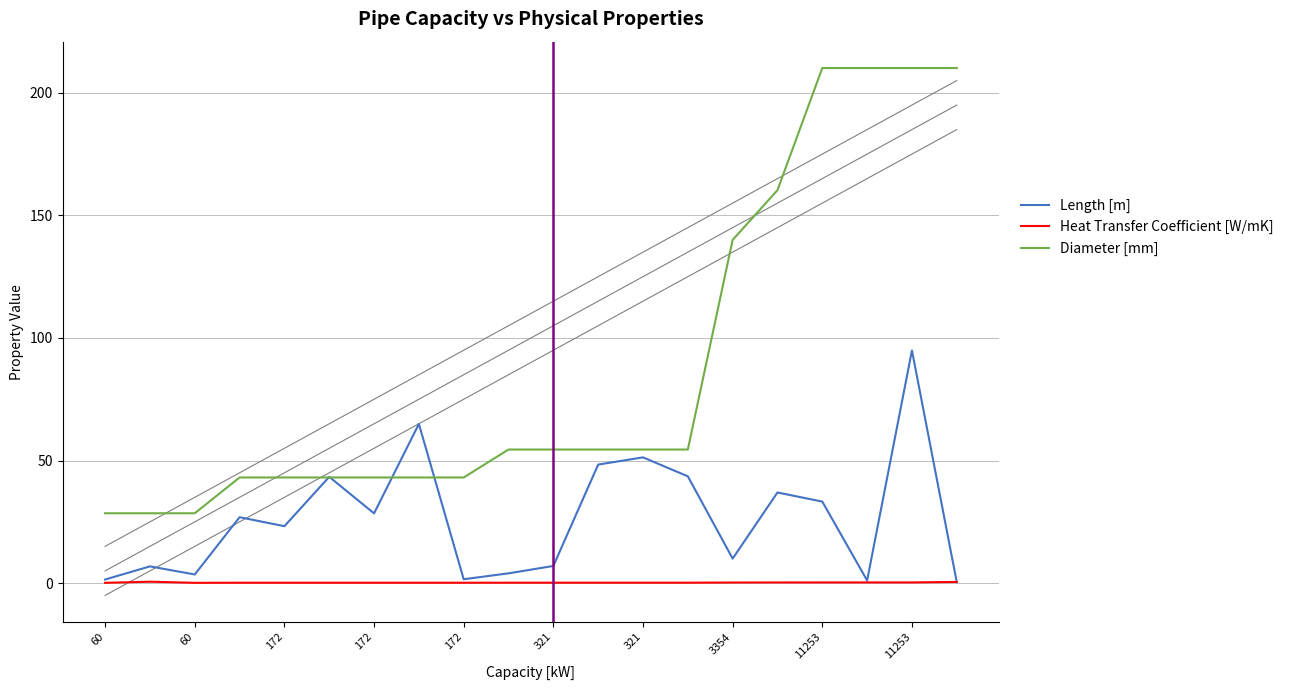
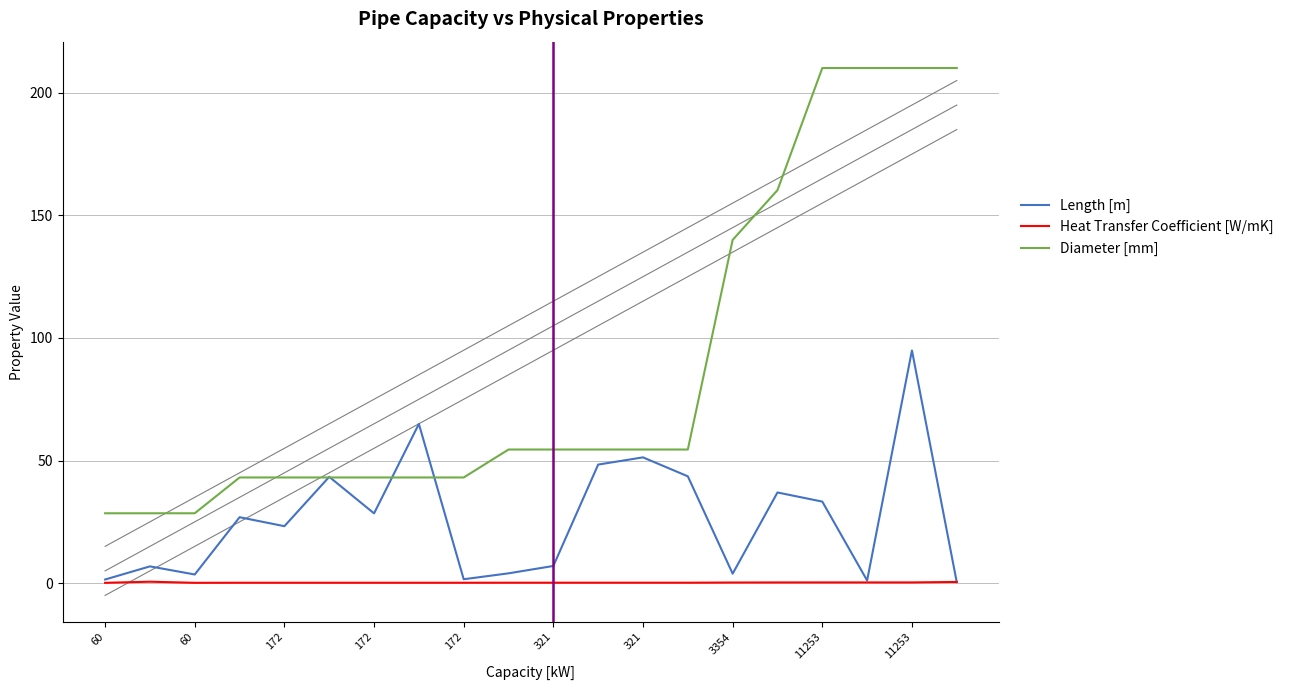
  {
    "Length [m]": {
-     "3354": 10
+     "3354": 4
    },
    "Heat Transfer Coefficient [W/mK]": {
      "3354": 0
    },
    "Diameter [mm]": {
      "3354": 140
    }
  }
